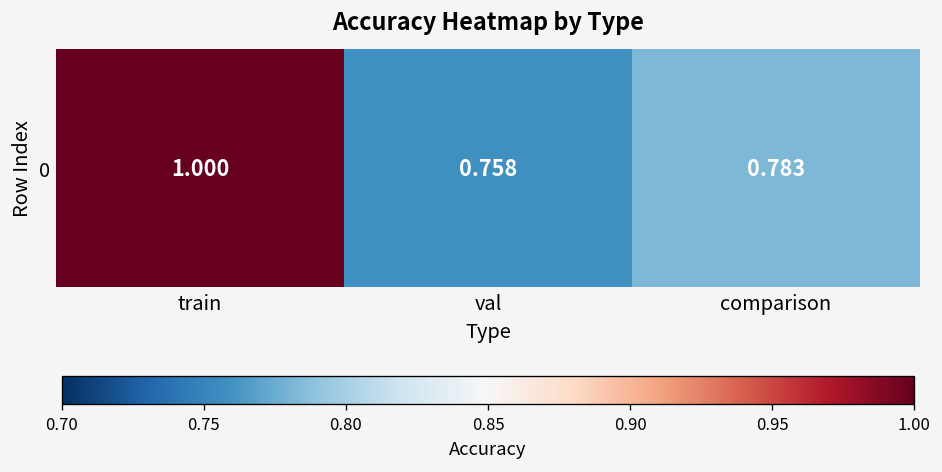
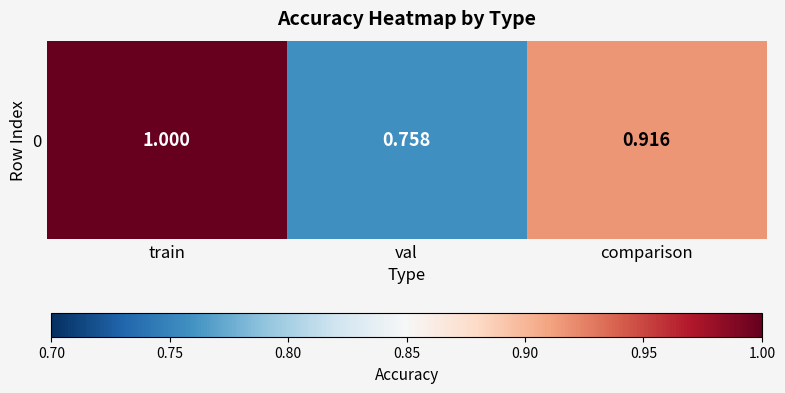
  {
    "0": {
      "train": 1.000,
      "val": 0.758,
-     "comparison": 0.783
+     "comparison": 0.916
    }
  }
